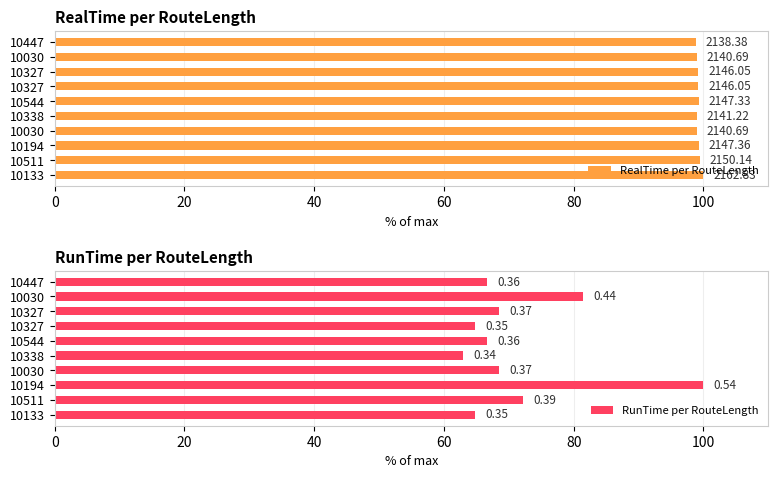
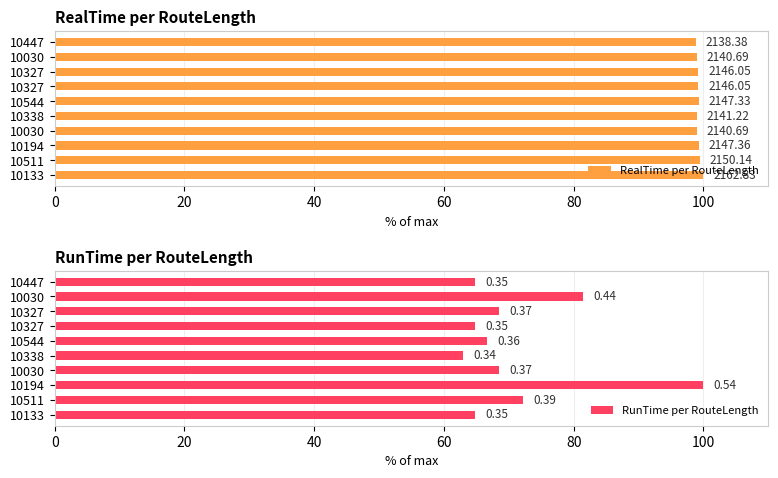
  {
    "RunTime per RouteLength": {
-     "10447": 0.36
+     "10447": 0.35
    }
  }
